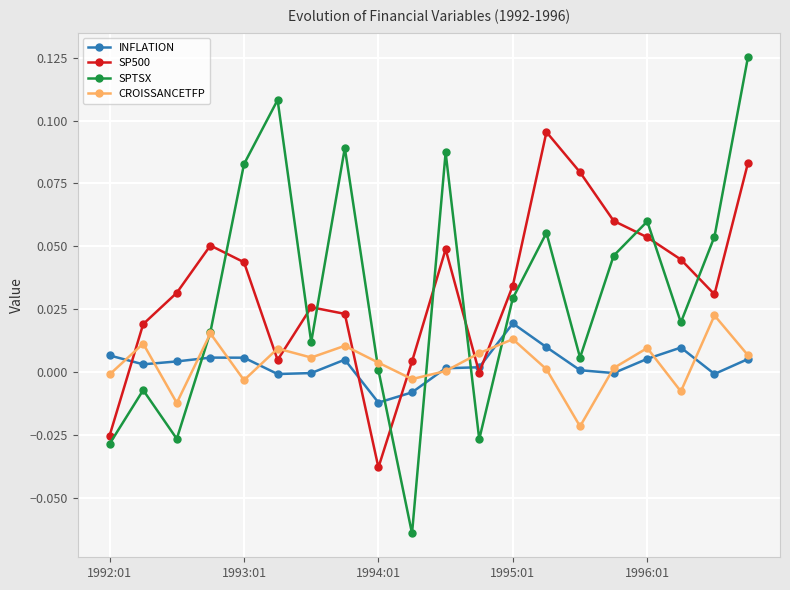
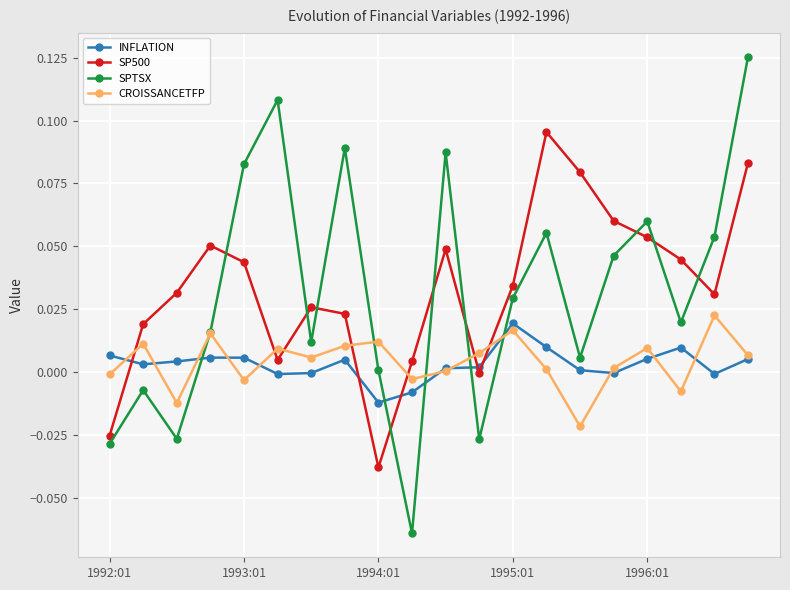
  {
    "INFLATION": {
      "1992:01": 0.007,
      "1993:01": 0.006,
      "1994:01": -0.012,
      "1995:01": 0.019,
      "1996:01": 0.005
    },
    "SP500": {
      "1992:01": -0.025,
      "1993:01": 0.044,
      "1994:01": -0.038,
      "1995:01": 0.034,
      "1996:01": 0.054
    },
    "SPTSX": {
      "1992:01": -0.029,
      "1993:01": 0.083,
      "1994:01": 0.001,
      "1995:01": 0.029,
      "1996:01": 0.060
    },
    "CROISSANCETFP": {
      "1992:01": -0.001,
      "1993:01": -0.003,
-     "1994:01": 0.004,
-     "1995:01": 0.013,
+     "1994:01": 0.012,
+     "1995:01": 0.017,
      "1996:01": 0.010
    }
  }
